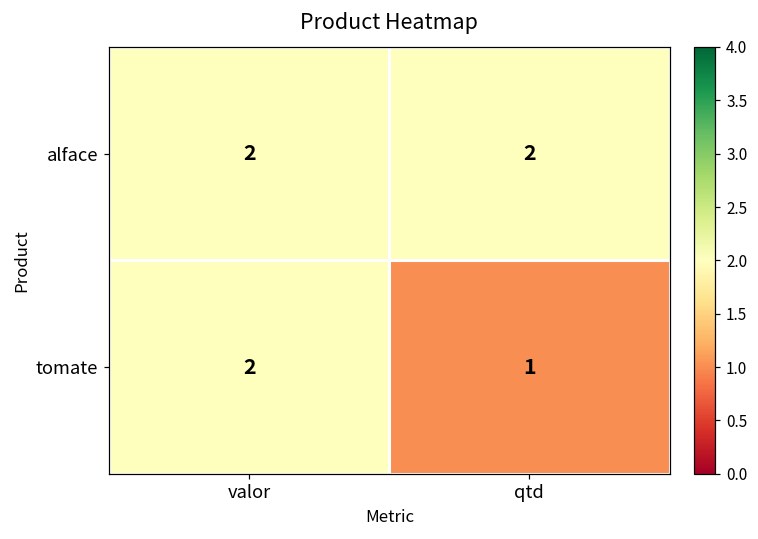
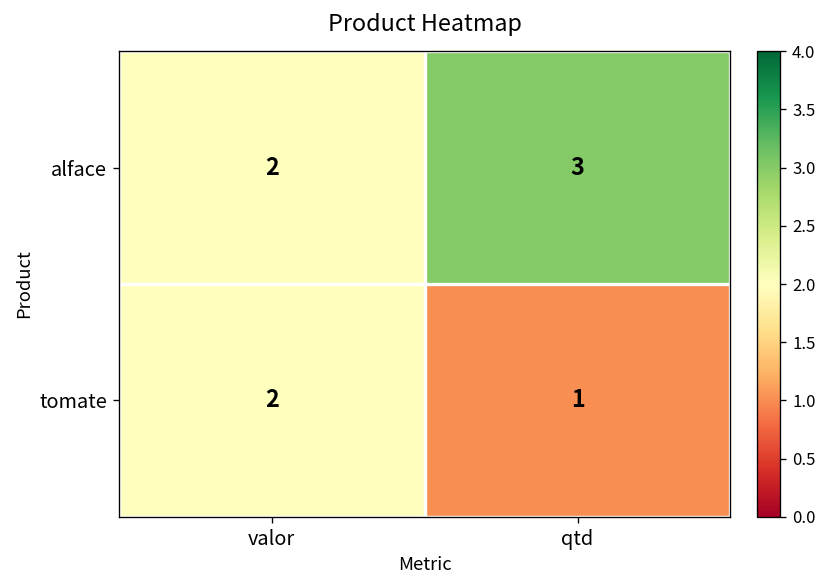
  {
    "alface": {
      "valor": 2,
-     "qtd": 2
+     "qtd": 3
    },
    "tomate": {
      "valor": 2,
      "qtd": 1
    }
  }
